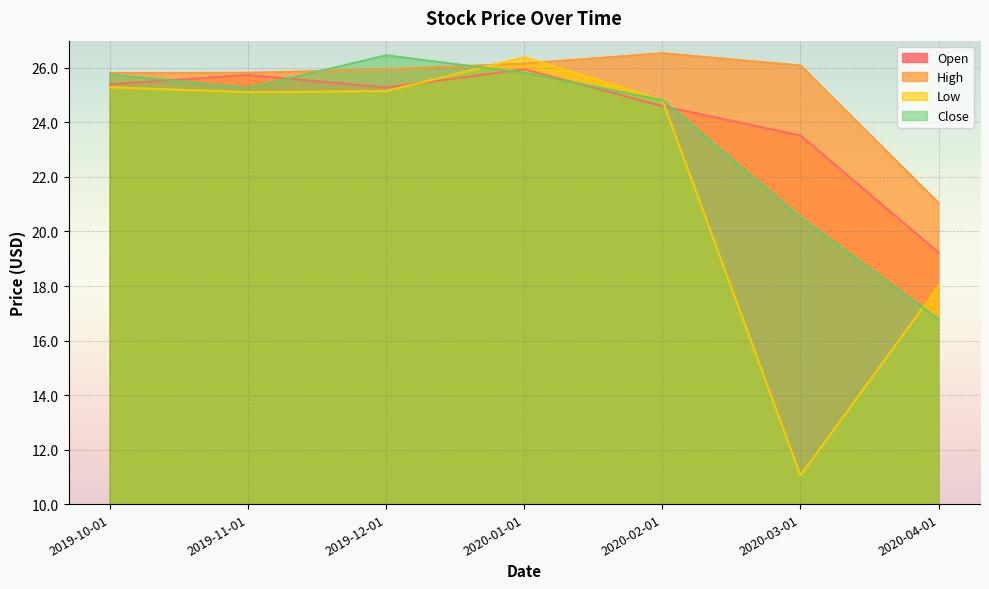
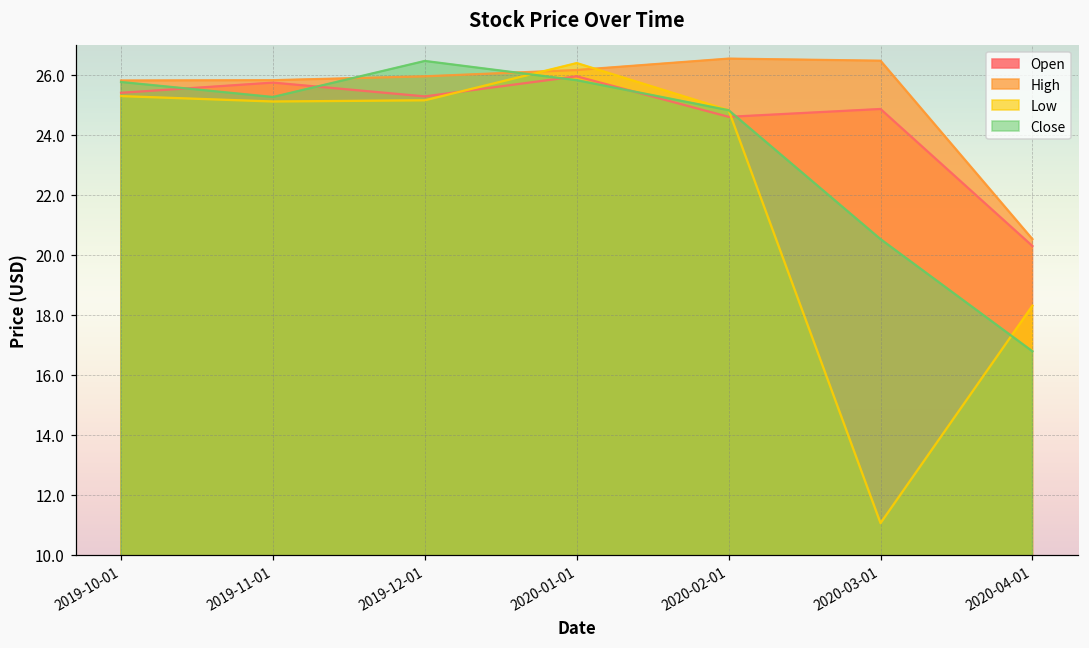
  {
    "Open": {
      "2019-10-01": 25.4,
      "2019-12-01": 25.3,
      "2020-01-01": 26.0,
      "2020-02-01": 24.6,
-     "2020-03-01": 23.5,
-     "2020-04-01": 19.2
+     "2020-03-01": 24.9,
+     "2020-04-01": 20.3
    },
    "High": {
      "2019-12-01": 26.0,
      "2020-01-01": 26.2,
      "2020-02-01": 26.5,
-     "2020-03-01": 26.1,
-     "2020-04-01": 21.1
+     "2020-03-01": 26.5,
+     "2020-04-01": 20.5
    },
    "Low": {
      "2019-10-01": 25.3,
      "2019-11-01": 25.1,
      "2019-12-01": 25.2,
      "2020-01-01": 26.4,
      "2020-03-01": 11.1,
-     "2020-04-01": 18.0
+     "2020-04-01": 18.3
    },
    "Close": {
      "2019-11-01": 25.3,
      "2019-12-01": 26.5,
      "2020-01-01": 25.8,
      "2020-03-01": 20.5,
      "2020-04-01": 16.8
    }
  }
